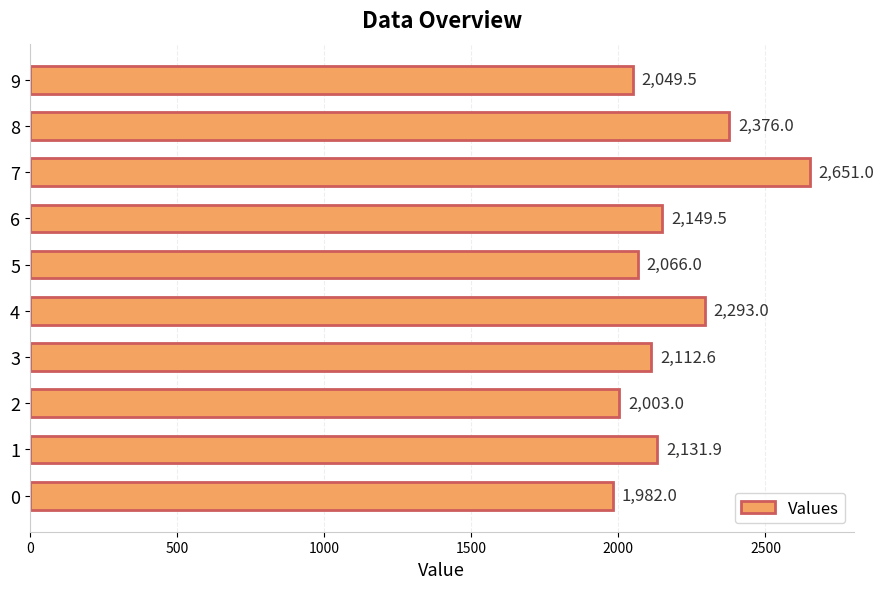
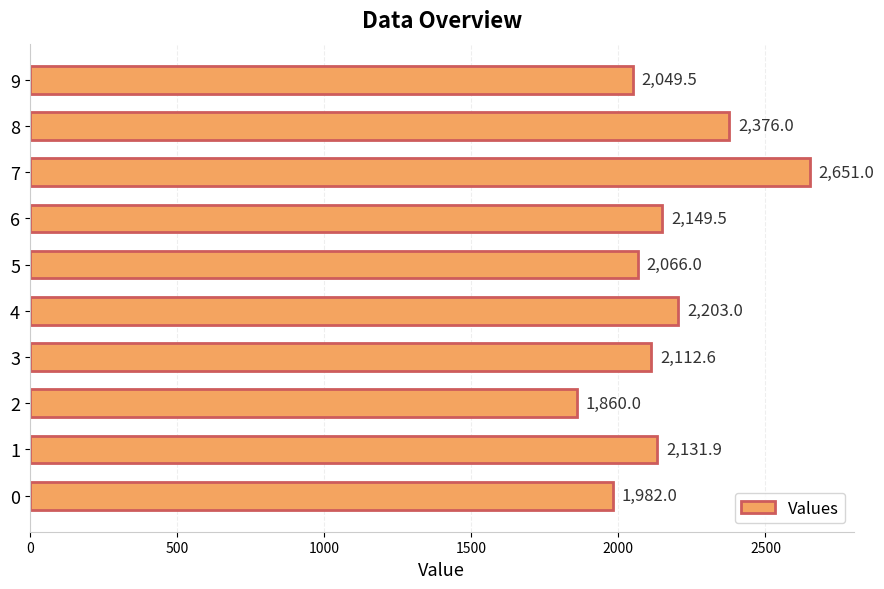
  {
    "9": "2,049.5",
    "8": "2,376.0",
    "7": "2,651.0",
    "6": "2,149.5",
    "5": "2,066.0",
-   "4": "2,293.0",
+   "4": "2,203.0",
    "3": "2,112.6",
-   "2": "2,003.0",
+   "2": "1,860.0",
    "1": "2,131.9",
    "0": "1,982.0"
  }
